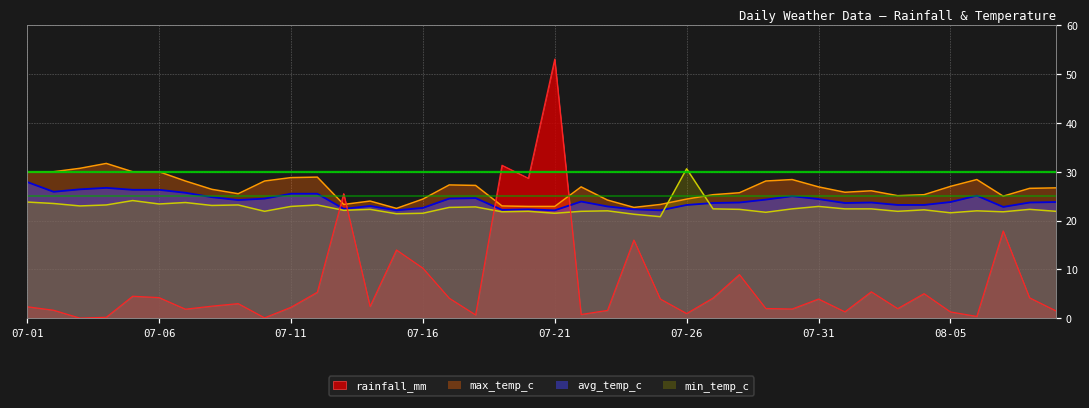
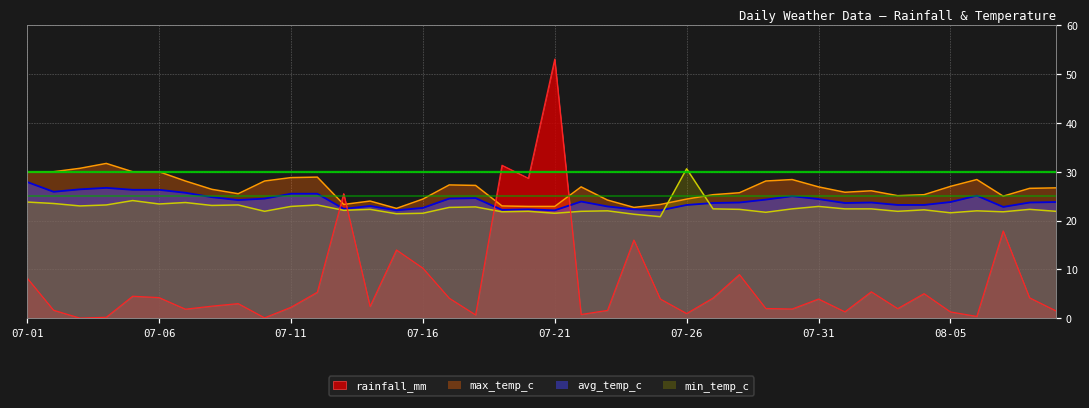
  {
    "rainfall_mm": {
-     "07-01": 2,
+     "07-01": 8,
      "07-06": 4,
      "07-11": 2,
      "07-16": 10,
      "07-21": 53,
      "07-26": 1,
      "07-31": 4,
      "08-05": 1
    },
    "max_temp_c": {
      "07-01": 30,
      "07-06": 30,
      "07-11": 29,
      "07-16": 24,
      "07-21": 23,
      "07-26": 24,
      "07-31": 27,
      "08-05": 27
    },
    "avg_temp_c": {
      "07-01": 28,
      "07-06": 26,
      "07-11": 26,
      "07-16": 23,
      "07-21": 22,
      "07-26": 23,
      "07-31": 24,
      "08-05": 24
    },
    "min_temp_c": {
      "07-01": 24,
      "07-06": 23,
      "07-11": 23,
      "07-16": 22,
      "07-21": 22,
      "07-26": 31,
      "07-31": 23,
      "08-05": 22
    }
  }
